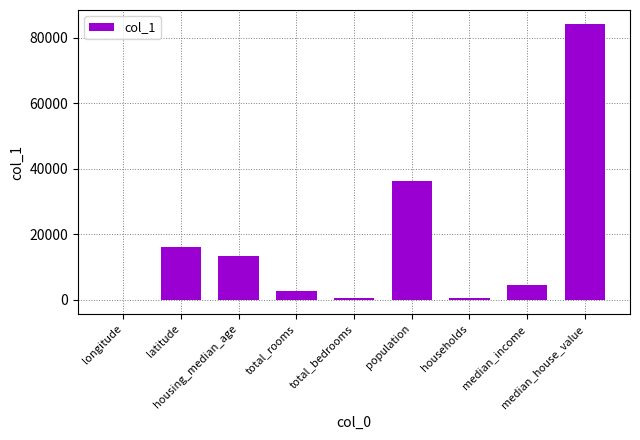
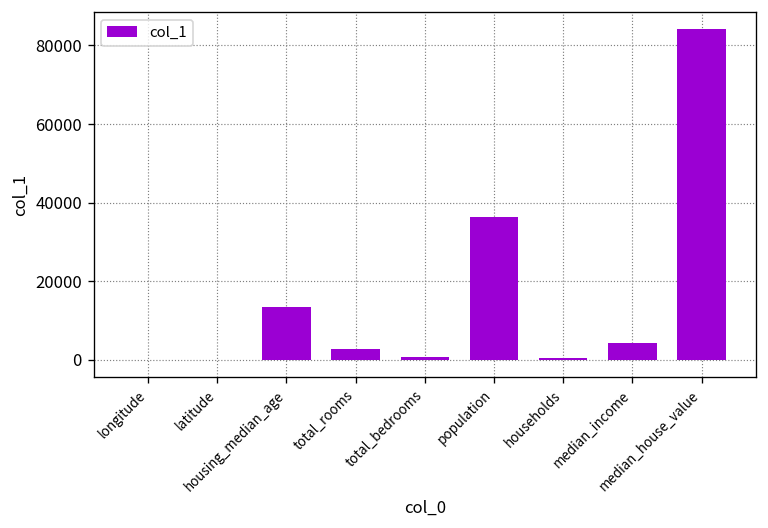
  {
-   "latitude": 16000,
+   "latitude": 0,
    "housing_median_age": 13000,
    "total_rooms": 3000,
    "population": 36000,
    "median_income": 4000,
    "median_house_value": 84000
  }
